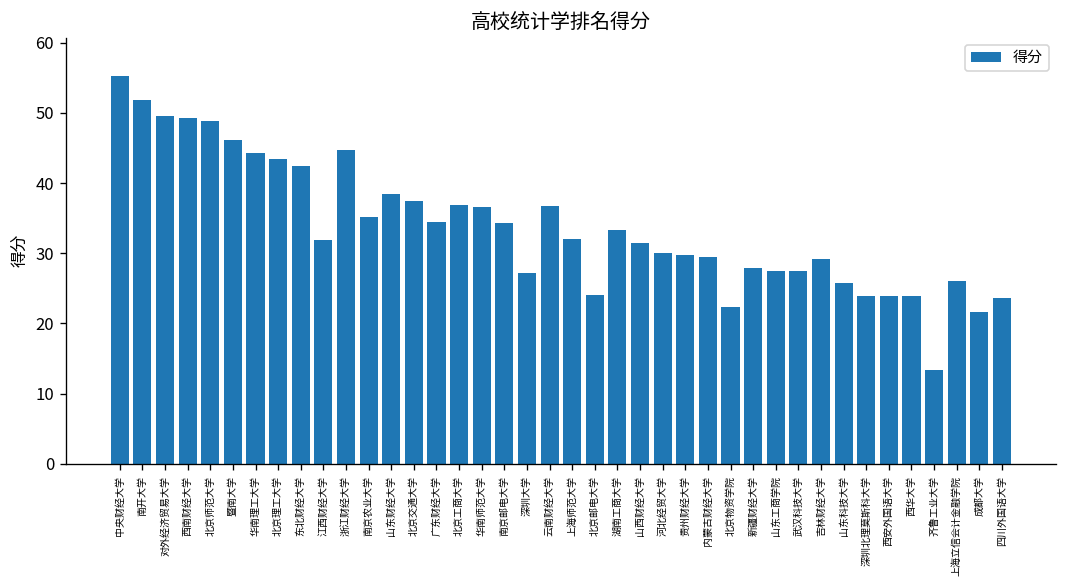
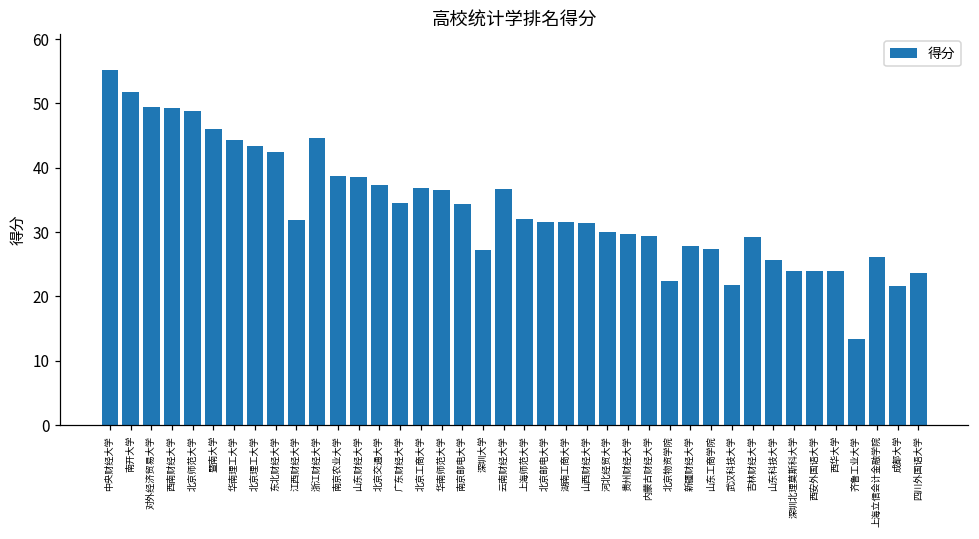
  {
    "中央财经大学": 55,
    "南开大学": 52,
    "对外经济贸易大学": 50,
    "西南财经大学": 49,
    "北京师范大学": 49,
    "暨南大学": 46,
    "华南理工大学": 44,
    "北京理工大学": 43,
    "东北财经大学": 42,
    "江西财经大学": 32,
    "浙江财经大学": 45,
-   "南京农业大学": 35,
+   "南京农业大学": 39,
    "山东财经大学": 39,
    "北京交通大学": 37,
    "广东财经大学": 35,
    "北京工商大学": 37,
    "华南师范大学": 37,
    "南京邮电大学": 34,
    "深圳大学": 27,
    "云南财经大学": 37,
    "上海师范大学": 32,
-   "北京邮电大学": 24,
-   "湖南工商大学": 33,
+   "北京邮电大学": 32,
+   "湖南工商大学": 32,
    "山西财经大学": 31,
    "河北经贸大学": 30,
    "贵州财经大学": 30,
    "内蒙古财经大学": 29,
    "北京物资学院": 22,
    "新疆财经大学": 28,
    "山东工商学院": 27,
-   "武汉科技大学": 27,
+   "武汉科技大学": 22,
    "吉林财经大学": 29,
    "山东科技大学": 26,
    "深圳北理莫斯科大学": 24,
    "西安外国语大学": 24,
    "西华大学": 24,
    "齐鲁工业大学": 13,
    "上海立信会计金融学院": 26,
    "成都大学": 22,
    "四川外国语大学": 24
  }
